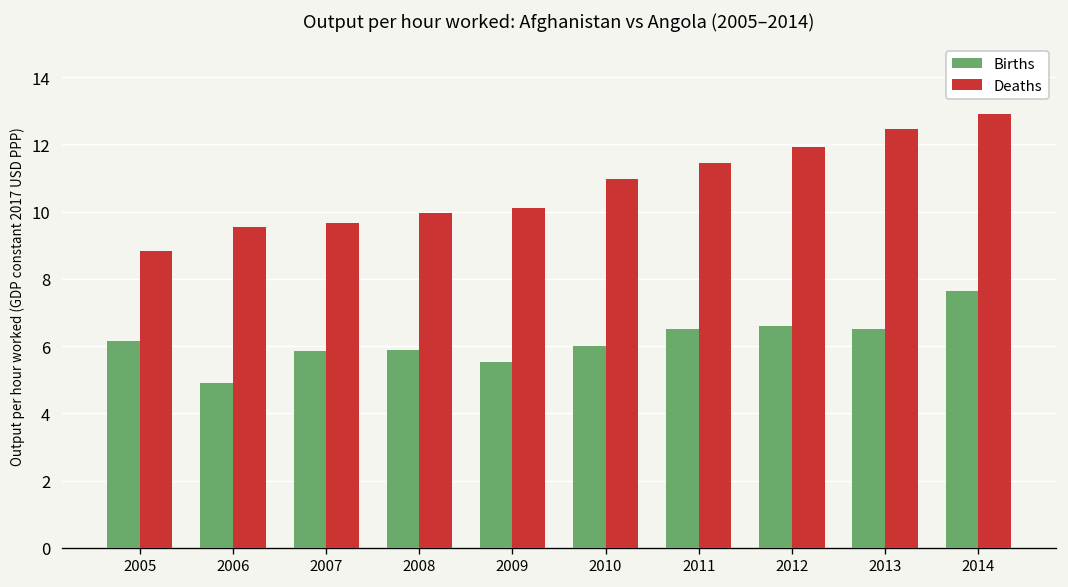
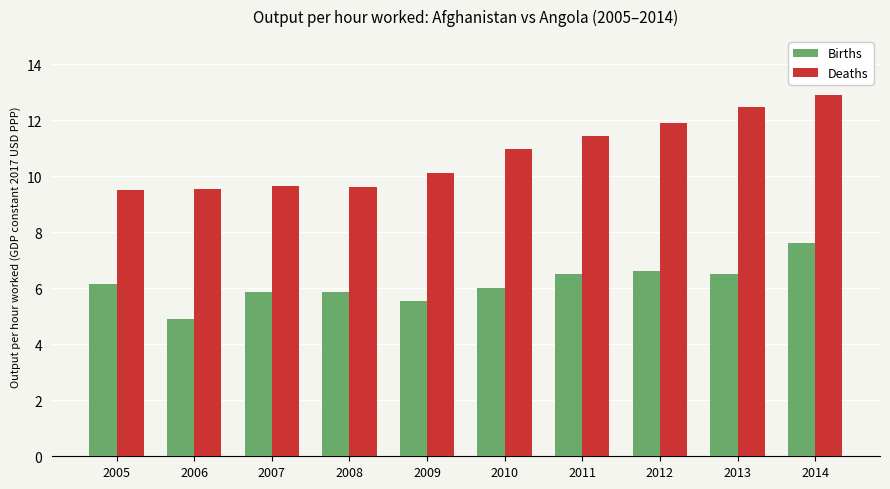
  {
    "Births": {
      "2005": 6.2,
      "2006": 4.9,
      "2007": 5.9,
      "2008": 5.9,
      "2009": 5.5,
      "2010": 6.0,
      "2011": 6.5,
      "2012": 6.6,
      "2013": 6.5,
      "2014": 7.6
    },
    "Deaths": {
-     "2005": 8.8,
+     "2005": 9.5,
      "2006": 9.6,
      "2007": 9.7,
-     "2008": 10.0,
+     "2008": 9.6,
      "2009": 10.1,
      "2010": 11.0,
      "2011": 11.4,
      "2012": 11.9,
      "2013": 12.5,
      "2014": 12.9
    }
  }
